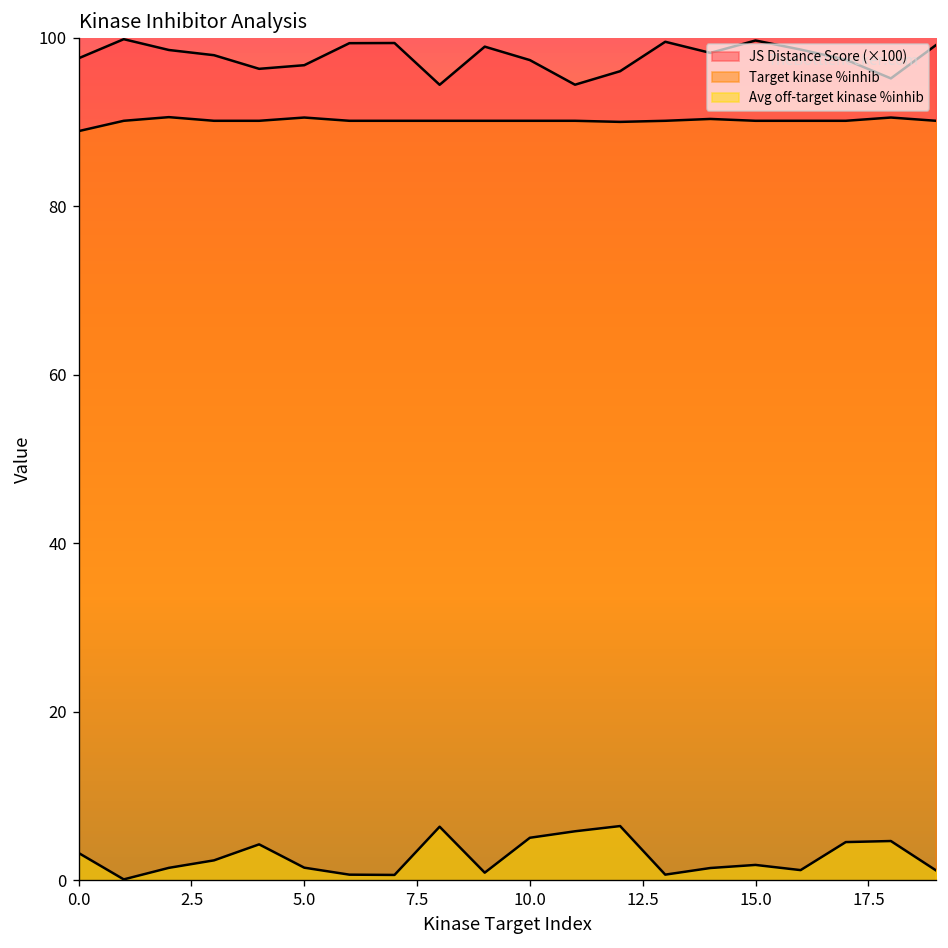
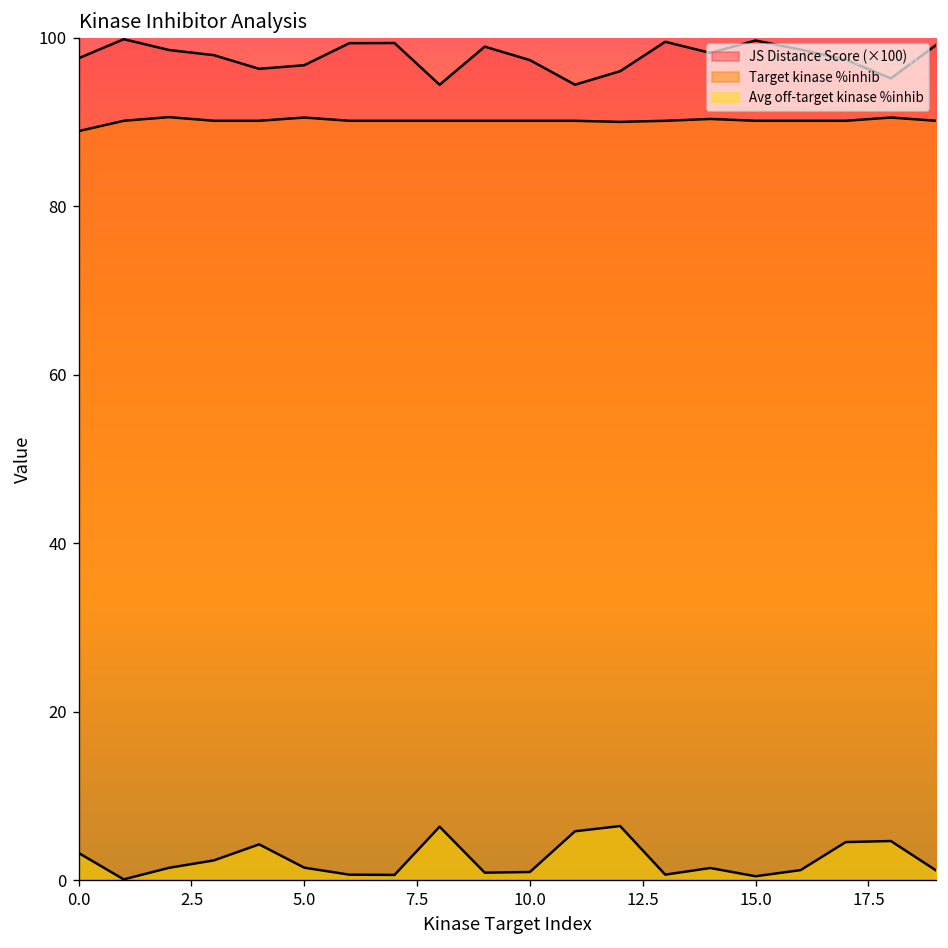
  {
    "JS Distance Score (×100)": {
      "0.0": 98,
      "5.0": 97,
      "10.0": 97,
      "15.0": 100
    },
    "Target kinase %inhib": {
      "0.0": 89,
      "5.0": 91,
      "10.0": 90,
      "15.0": 90
    },
    "Avg off-target kinase %inhib": {
      "0.0": 3,
      "5.0": 2,
-     "10.0": 5,
-     "15.0": 2
+     "10.0": 1,
+     "15.0": 1
    }
  }
